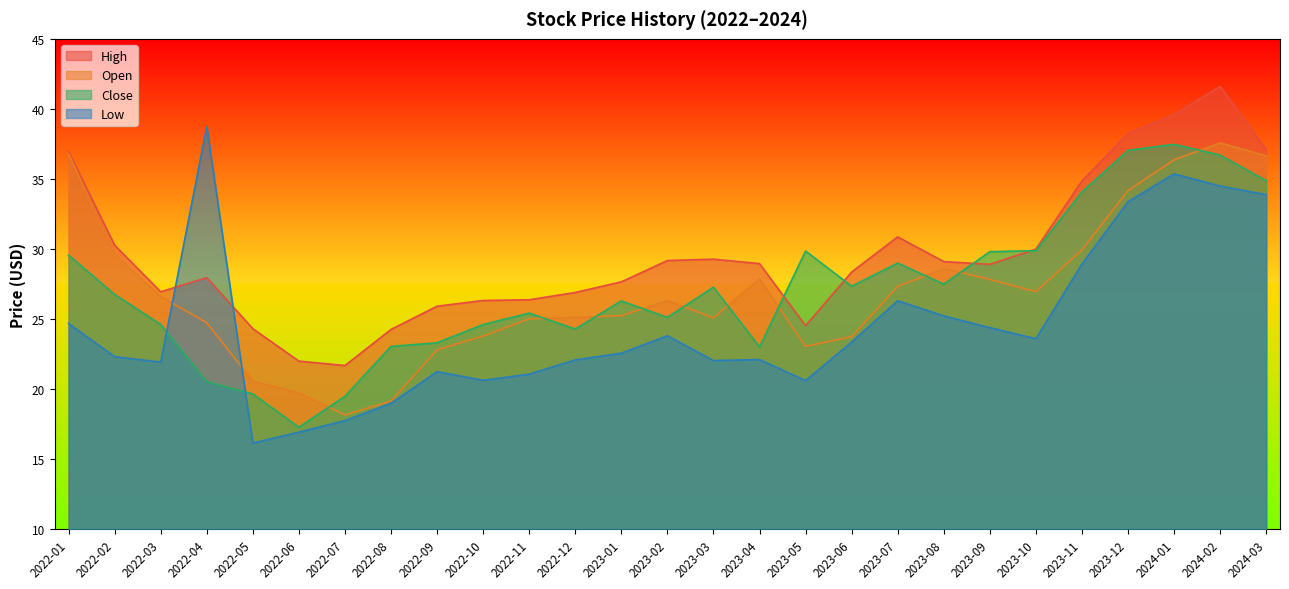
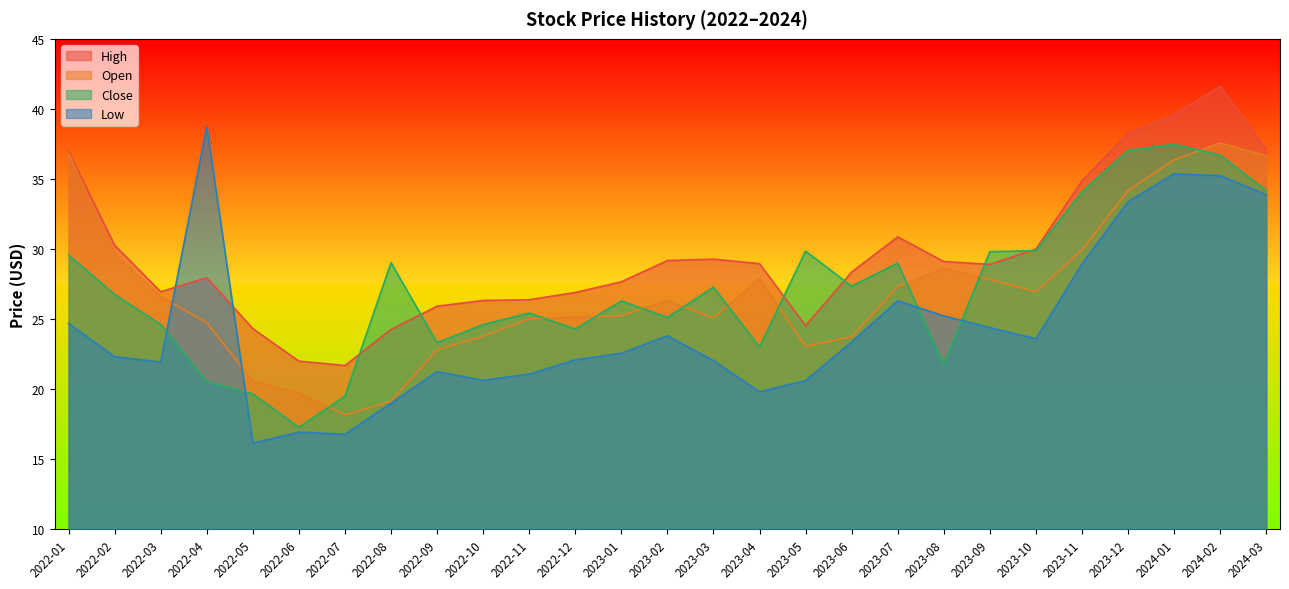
  {
    "Close": {
      "2022-01": 29.6,
      "2022-02": 26.8,
      "2022-03": 24.6,
      "2022-04": 20.5,
      "2022-05": 19.7,
      "2022-06": 17.3,
      "2022-07": 19.5,
-     "2022-08": 23.0,
+     "2022-08": 29.0,
      "2022-09": 23.3,
      "2022-10": 24.6,
      "2022-11": 25.4,
      "2022-12": 24.3,
      "2023-01": 26.3,
      "2023-02": 25.1,
      "2023-03": 27.3,
      "2023-04": 23.0,
      "2023-05": 29.8,
      "2023-06": 27.3,
      "2023-07": 29.0,
-     "2023-08": 27.5,
+     "2023-08": 21.8,
      "2023-09": 29.8,
      "2023-11": 34.1,
      "2023-12": 37.0,
      "2024-01": 37.5,
      "2024-02": 36.7,
-     "2024-03": 34.9
+     "2024-03": 34.2
    },
    "Low": {
      "2022-01": 24.7,
      "2022-02": 22.3,
      "2022-03": 21.9,
      "2022-04": 38.7,
      "2022-05": 16.1,
      "2022-06": 16.9,
-     "2022-07": 17.7,
+     "2022-07": 16.8,
      "2022-09": 21.2,
      "2022-10": 20.6,
      "2022-11": 21.1,
      "2022-12": 22.1,
      "2023-01": 22.6,
      "2023-02": 23.8,
      "2023-03": 22.0,
-     "2023-04": 22.1,
+     "2023-04": 19.8,
      "2023-05": 20.6,
      "2023-06": 23.4,
      "2023-07": 26.3,
      "2023-08": 25.2,
      "2023-09": 24.4,
      "2023-10": 23.6,
      "2023-11": 28.9,
      "2023-12": 33.4,
      "2024-01": 35.4,
-     "2024-02": 34.5,
+     "2024-02": 35.2,
      "2024-03": 33.9
    }
  }
